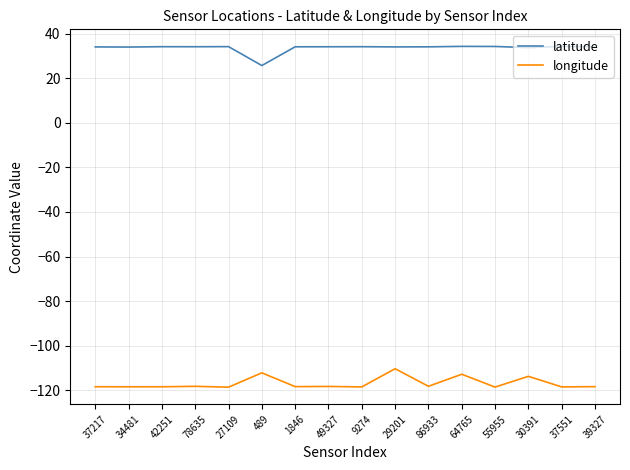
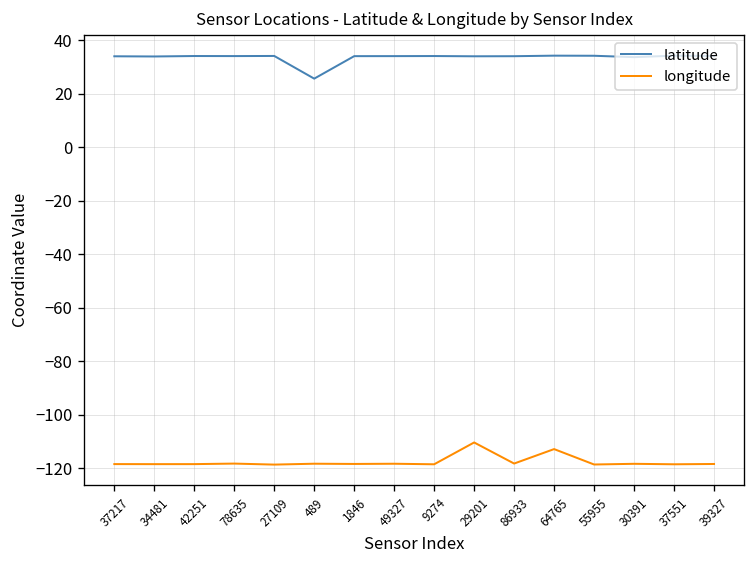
  {
    "latitude": {
      "37217": 34,
      "34481": 34,
      "42251": 34,
      "78635": 34,
      "27109": 34,
      "489": 26,
      "1846": 34,
      "49327": 34,
      "9274": 34,
      "29201": 34,
      "86933": 34,
      "64765": 34,
      "55955": 34
    },
    "longitude": {
      "37217": -118,
      "34481": -118,
      "42251": -118,
      "78635": -118,
      "27109": -119,
-     "489": -112,
+     "489": -118,
      "1846": -118,
      "49327": -118,
      "9274": -118,
      "29201": -110,
      "86933": -118,
      "64765": -113,
      "55955": -119,
-     "30391": -114,
+     "30391": -118,
      "37551": -118,
      "39327": -118
    }
  }
